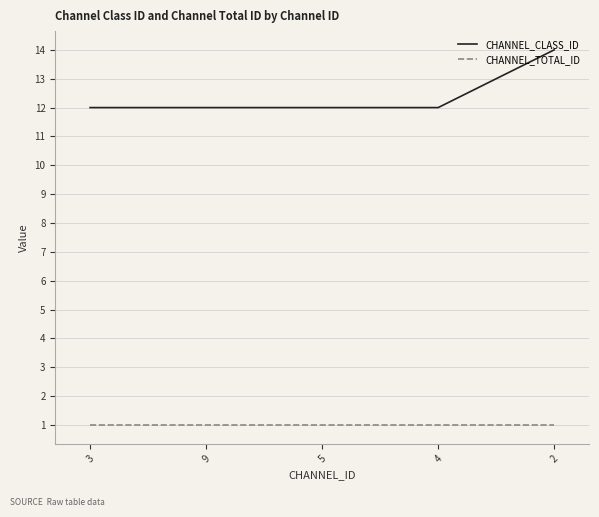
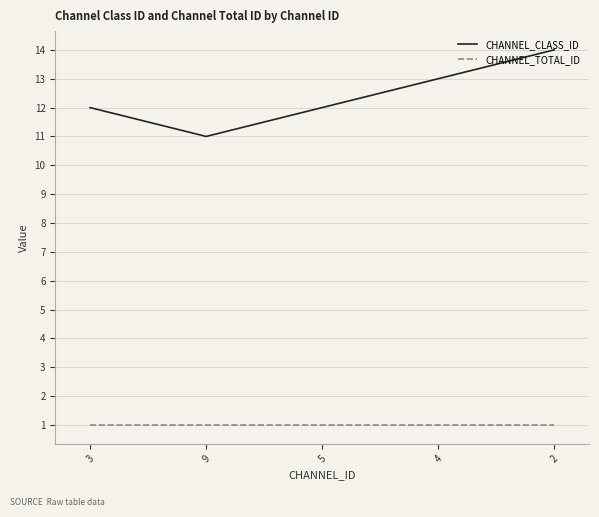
  {
    "CHANNEL_CLASS_ID": {
      "3": 12,
-     "9": 12,
+     "9": 11,
      "5": 12,
-     "4": 12,
+     "4": 13,
      "2": 14
    },
    "CHANNEL_TOTAL_ID": {
      "3": 1,
      "9": 1,
      "5": 1,
      "4": 1,
      "2": 1
    }
  }
